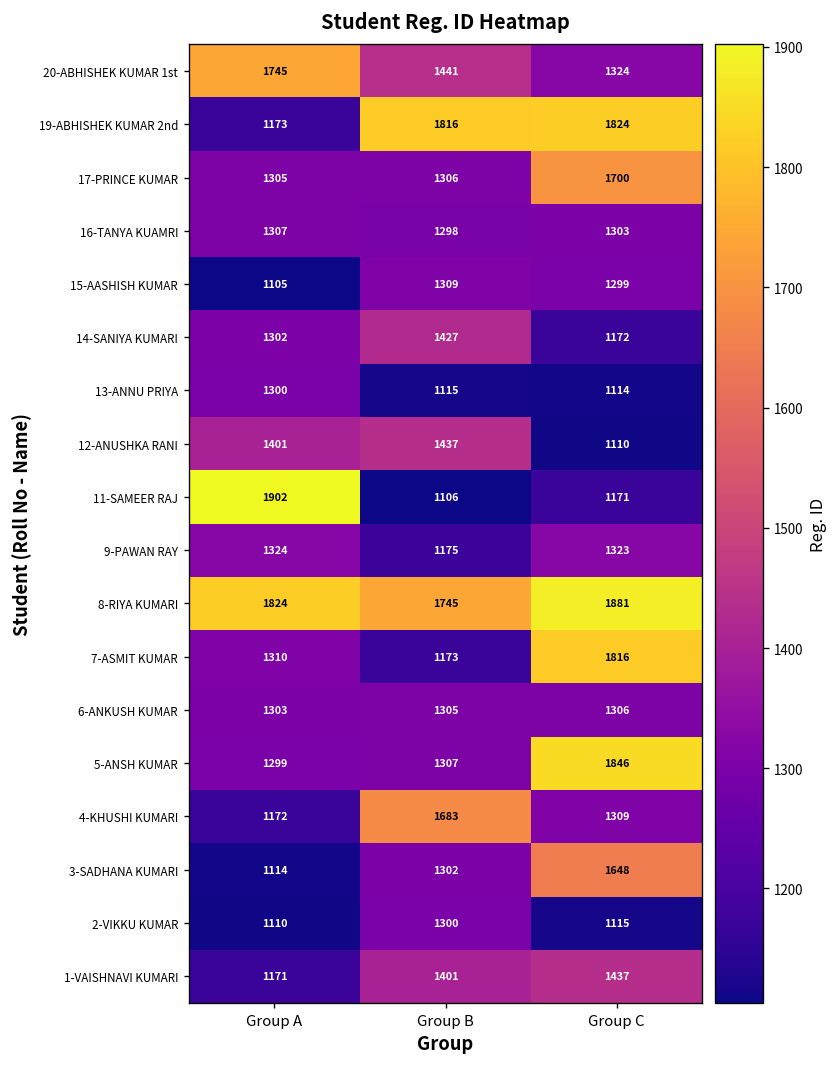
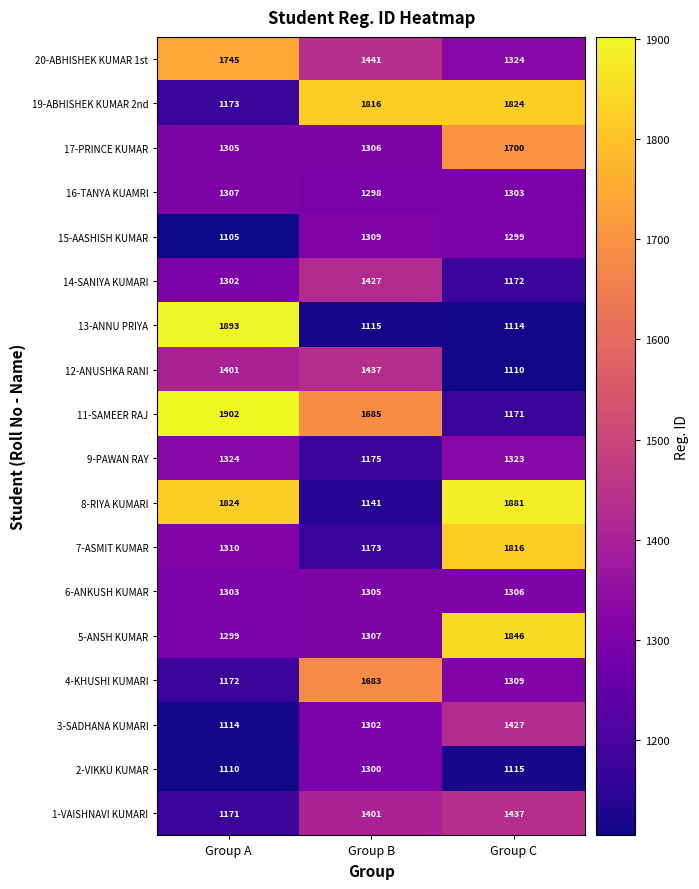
  {
    "20-ABHISHEK KUMAR 1st": {
      "Group A": 1745,
      "Group B": 1441,
      "Group C": 1324
    },
    "19-ABHISHEK KUMAR 2nd": {
      "Group A": 1173,
      "Group B": 1816,
      "Group C": 1824
    },
    "17-PRINCE KUMAR": {
      "Group A": 1305,
      "Group B": 1306,
      "Group C": 1700
    },
    "16-TANYA KUAMRI": {
      "Group A": 1307,
      "Group B": 1298,
      "Group C": 1303
    },
    "15-AASHISH KUMAR": {
      "Group A": 1105,
      "Group B": 1309,
      "Group C": 1299
    },
    "14-SANIYA KUMARI": {
      "Group A": 1302,
      "Group B": 1427,
      "Group C": 1172
    },
    "13-ANNU PRIYA": {
-     "Group A": 1300,
+     "Group A": 1893,
      "Group B": 1115,
      "Group C": 1114
    },
    "12-ANUSHKA RANI": {
      "Group A": 1401,
      "Group B": 1437,
      "Group C": 1110
    },
    "11-SAMEER RAJ": {
      "Group A": 1902,
-     "Group B": 1106,
+     "Group B": 1685,
      "Group C": 1171
    },
    "9-PAWAN RAY": {
      "Group A": 1324,
      "Group B": 1175,
      "Group C": 1323
    },
    "8-RIYA KUMARI": {
      "Group A": 1824,
-     "Group B": 1745,
+     "Group B": 1141,
      "Group C": 1881
    },
    "7-ASMIT KUMAR": {
      "Group A": 1310,
      "Group B": 1173,
      "Group C": 1816
    },
    "6-ANKUSH KUMAR": {
      "Group A": 1303,
      "Group B": 1305,
      "Group C": 1306
    },
    "5-ANSH KUMAR": {
      "Group A": 1299,
      "Group B": 1307,
      "Group C": 1846
    },
    "4-KHUSHI KUMARI": {
      "Group A": 1172,
      "Group B": 1683,
      "Group C": 1309
    },
    "3-SADHANA KUMARI": {
      "Group A": 1114,
      "Group B": 1302,
-     "Group C": 1648
+     "Group C": 1427
    },
    "2-VIKKU KUMAR": {
      "Group A": 1110,
      "Group B": 1300,
      "Group C": 1115
    },
    "1-VAISHNAVI KUMARI": {
      "Group A": 1171,
      "Group B": 1401,
      "Group C": 1437
    }
  }
